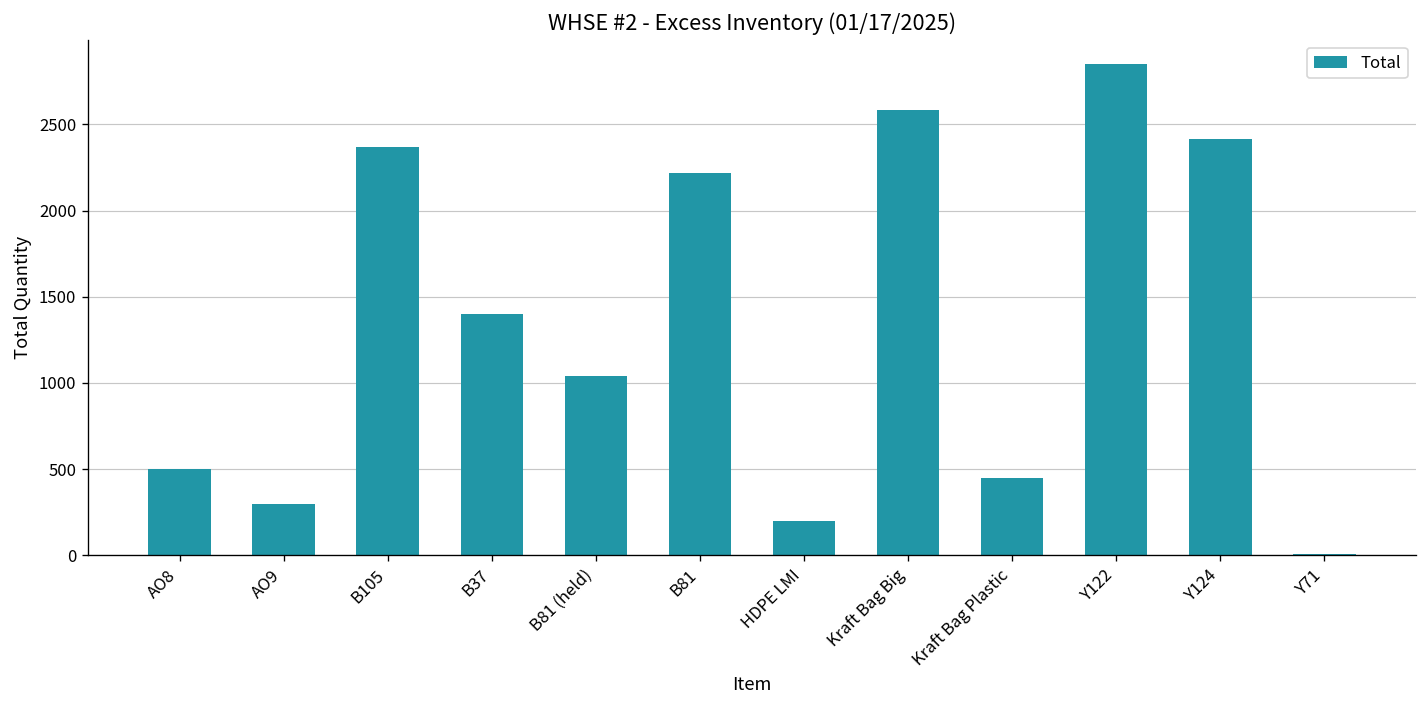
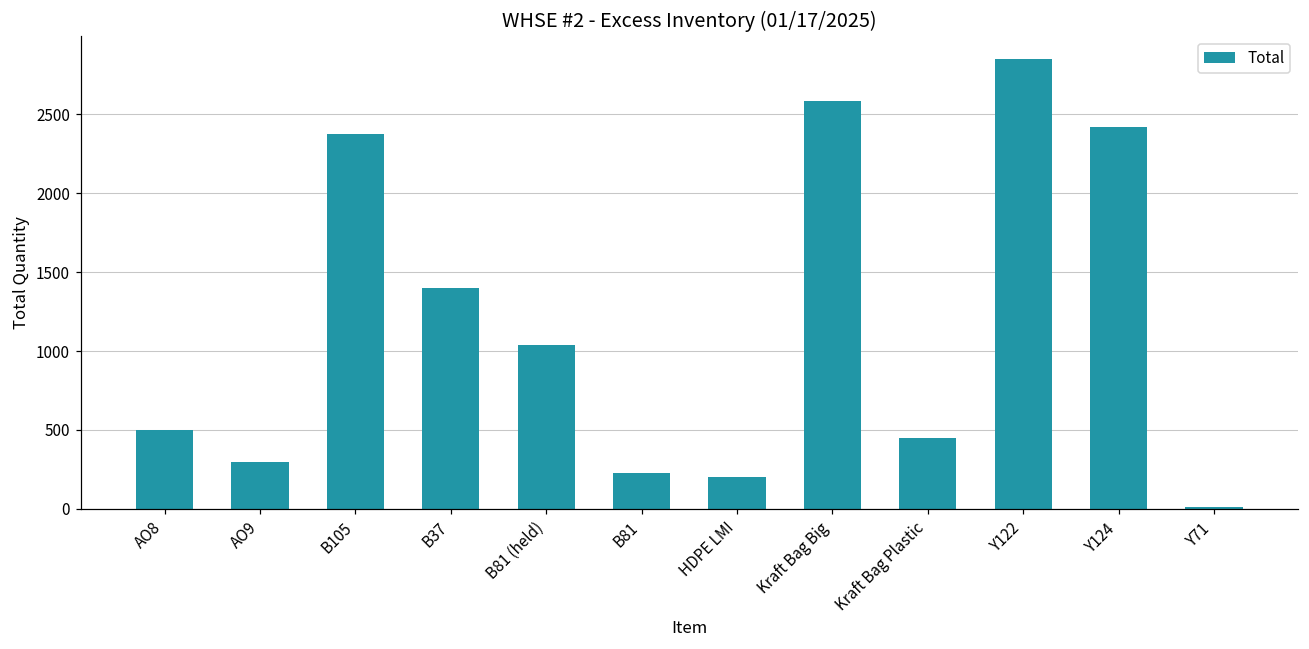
  {
    "AO8": 500,
    "AO9": 300,
    "B105": 2370,
    "B37": 1400,
    "B81 (held)": 1040,
-   "B81": 2220,
+   "B81": 230,
    "HDPE LMI": 200,
    "Kraft Bag Big": 2580,
    "Kraft Bag Plastic": 450,
    "Y122": 2850,
    "Y124": 2420
  }
